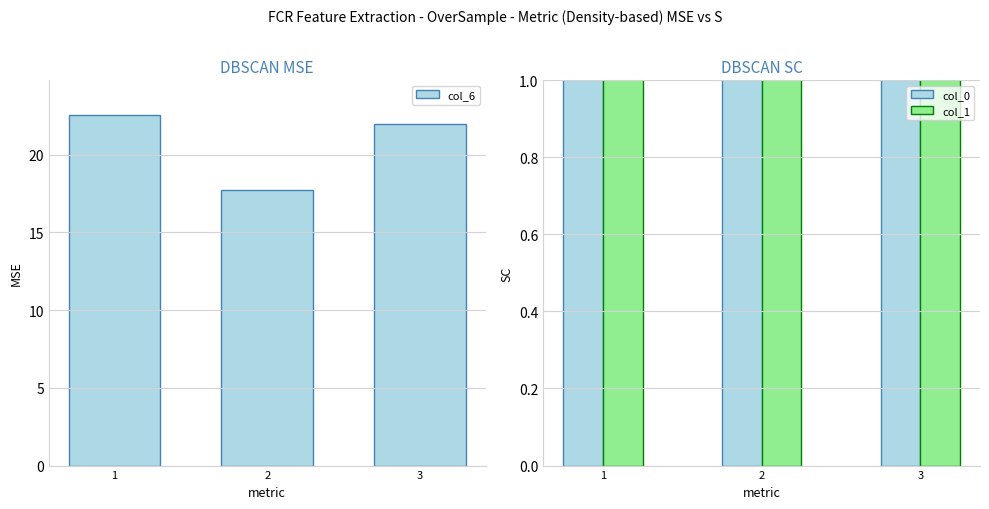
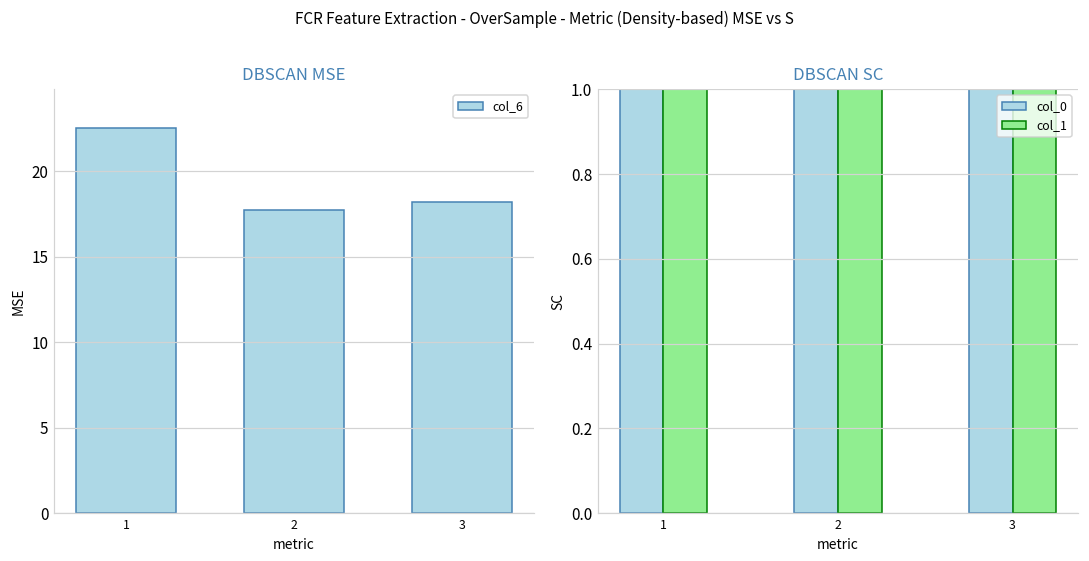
  {
    "DBSCAN MSE": {
      "1": 22.6,
      "2": 17.8,
-     "3": 22.0
+     "3": 18.2
    }
  }
